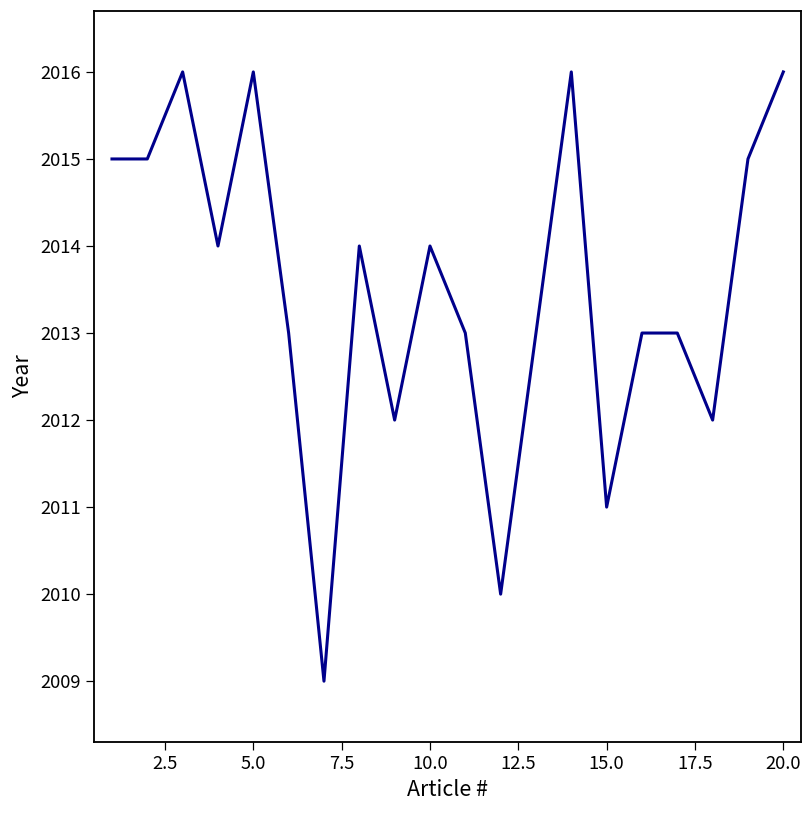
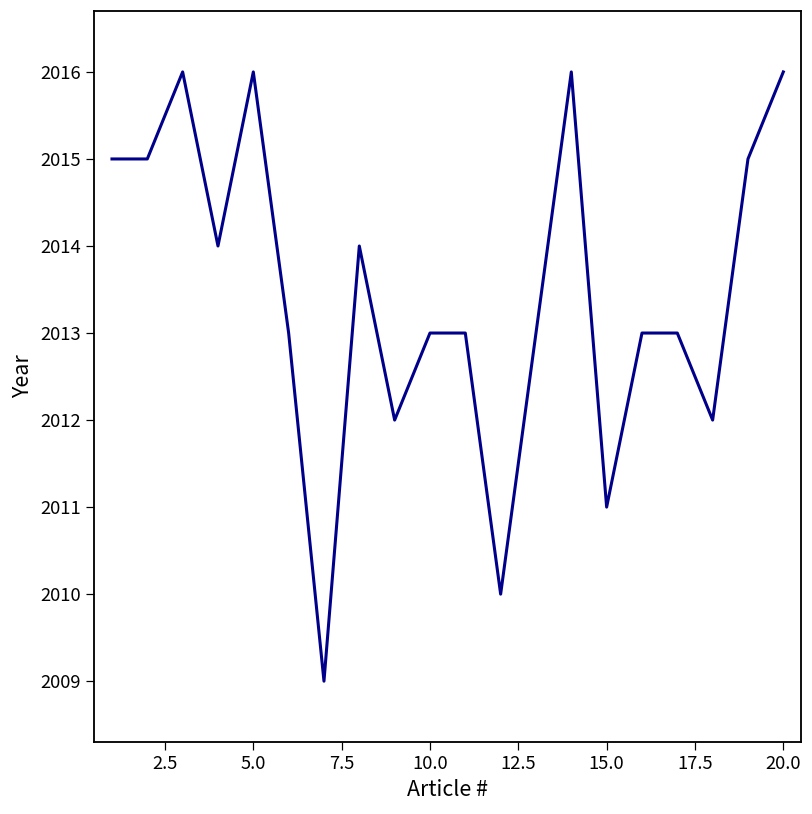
  {
    "5.0": 2016,
-   "10.0": 2014,
+   "10.0": 2013,
    "15.0": 2011,
    "20.0": 2016
  }
